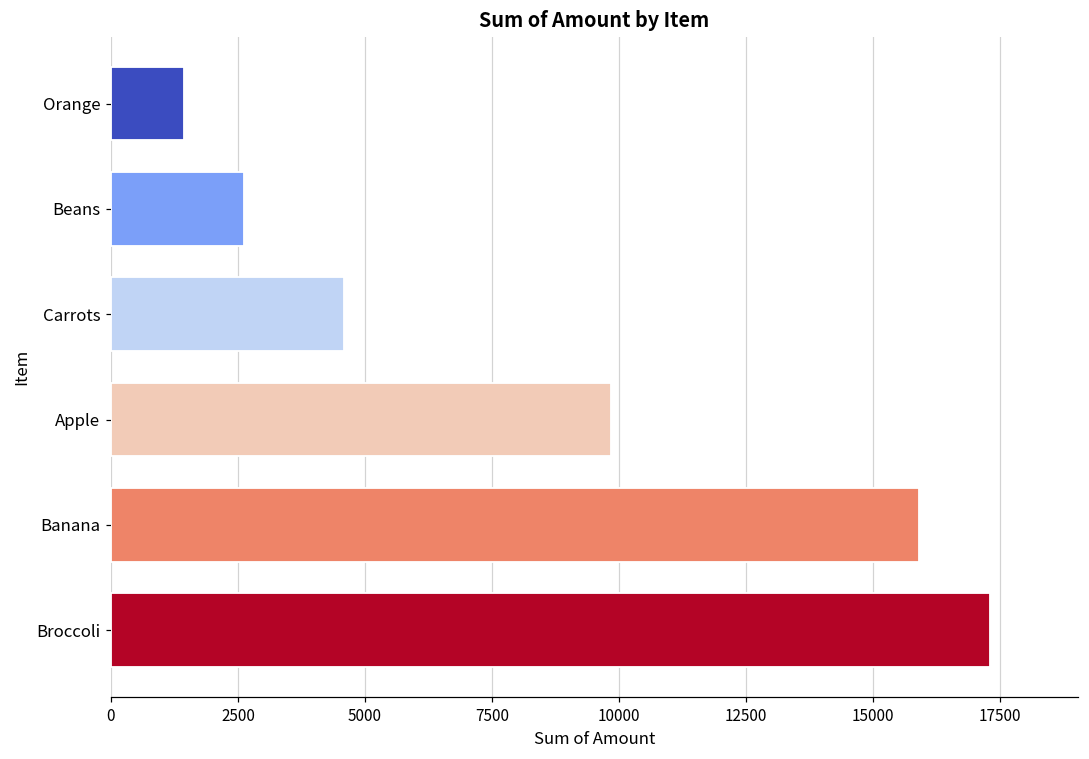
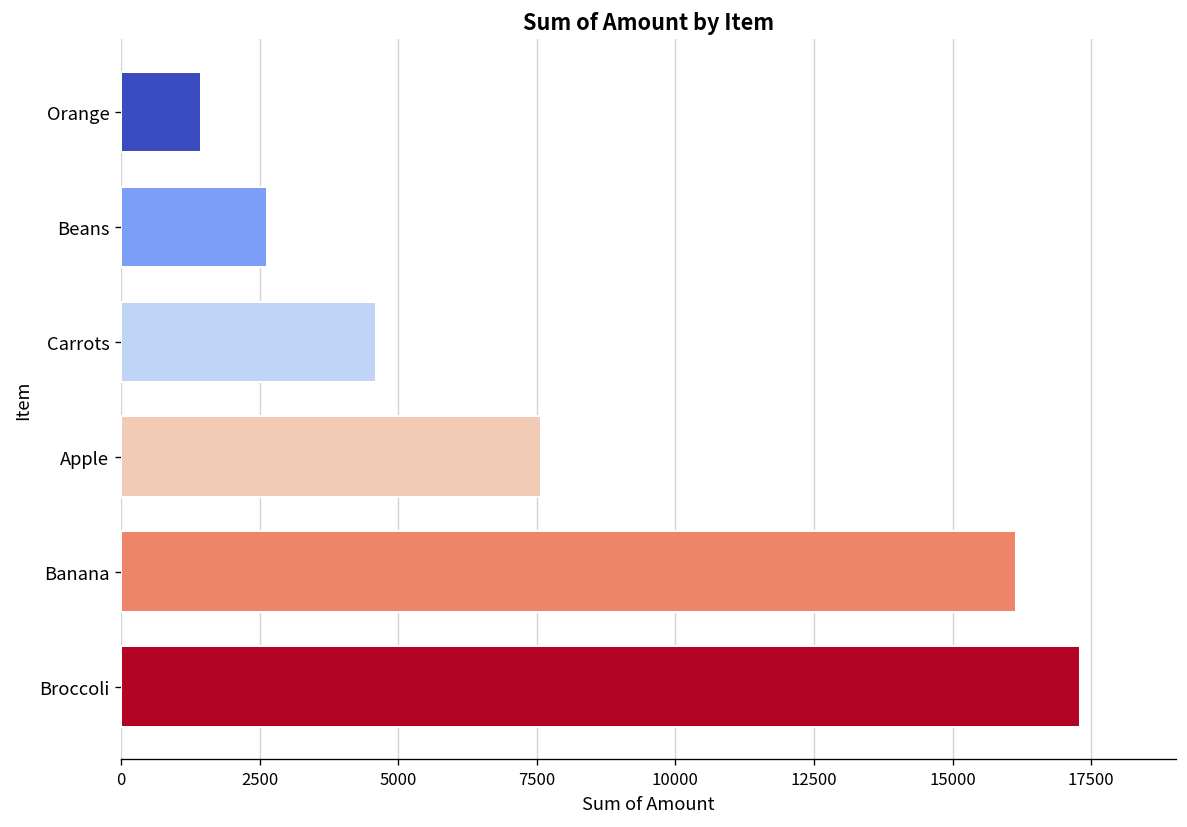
  {
    "Orange": 1400,
    "Beans": 2600,
    "Carrots": 4600,
-   "Apple": 9800,
-   "Banana": 15900,
+   "Apple": 7600,
+   "Banana": 16100,
    "Broccoli": 17300
  }
